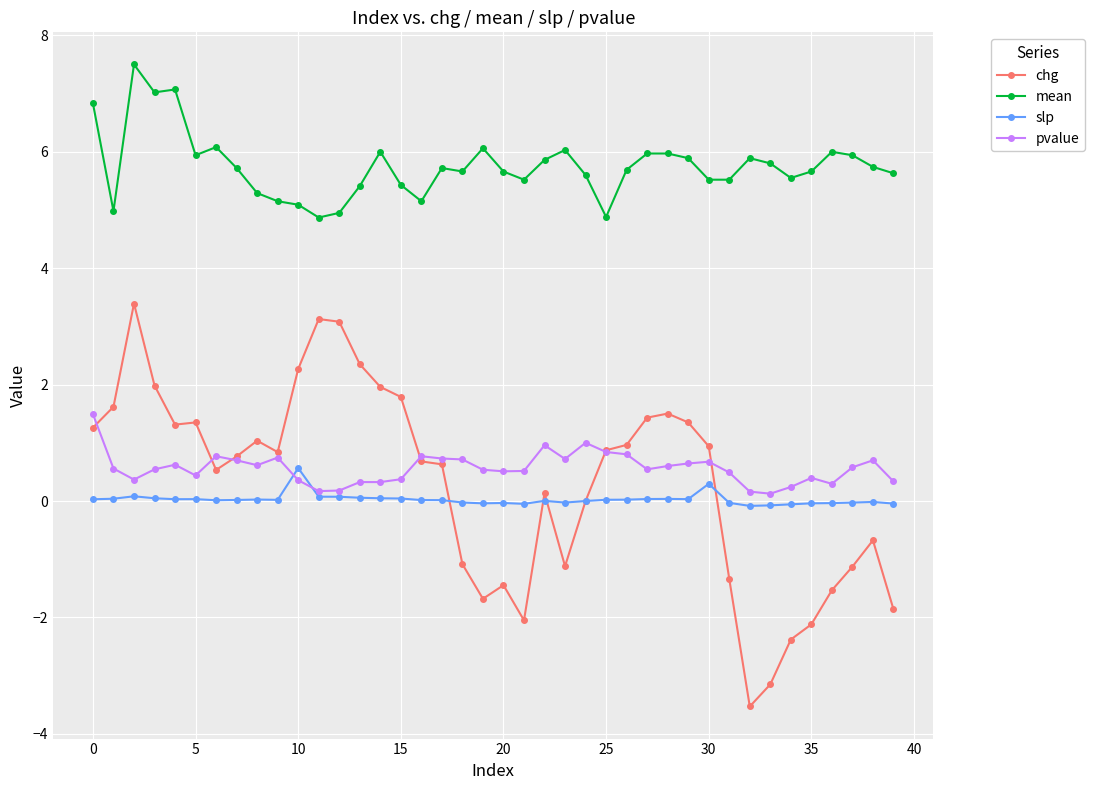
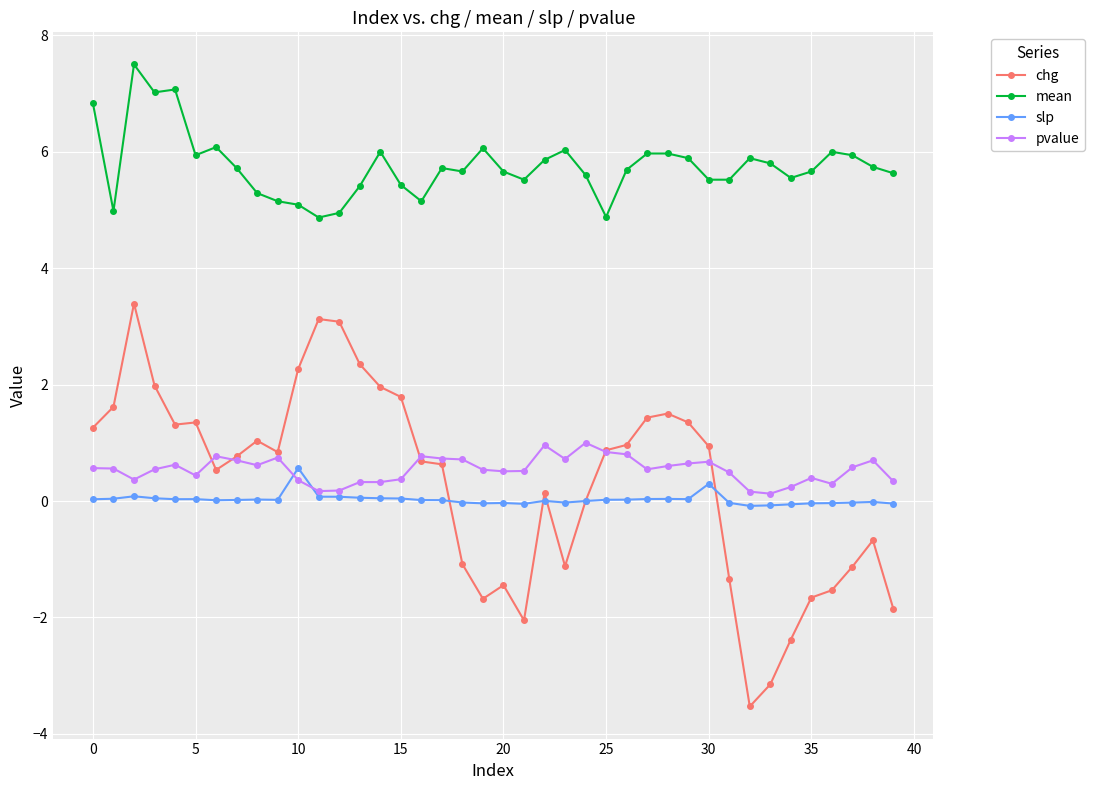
  {
    "chg": {
      "0": 1.3,
      "5": 1.4,
      "10": 2.3,
      "15": 1.8,
      "20": -1.4,
      "30": 0.9,
-     "35": -2.1
+     "35": -1.7
    },
    "mean": {
      "0": 6.8,
      "5": 5.9,
      "10": 5.1,
      "15": 5.4,
      "20": 5.7,
      "25": 4.9,
      "30": 5.5,
      "35": 5.7
    },
    "slp": {
      "0": 0.0,
      "5": 0.0,
      "10": 0.6,
      "15": 0.0,
      "20": 0.0,
      "25": 0.0,
      "30": 0.3,
      "35": 0.0
    },
    "pvalue": {
-     "0": 1.5,
+     "0": 0.6,
      "5": 0.4,
      "10": 0.4,
      "15": 0.4,
      "20": 0.5,
      "30": 0.7,
      "35": 0.4
    }
  }
